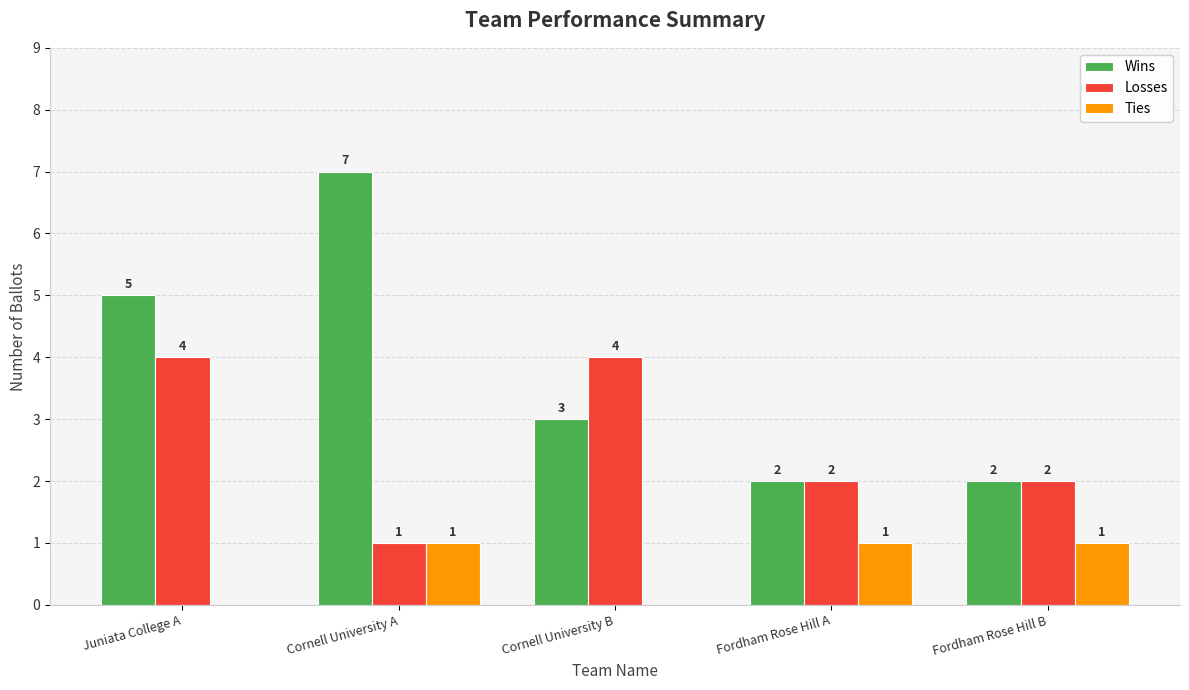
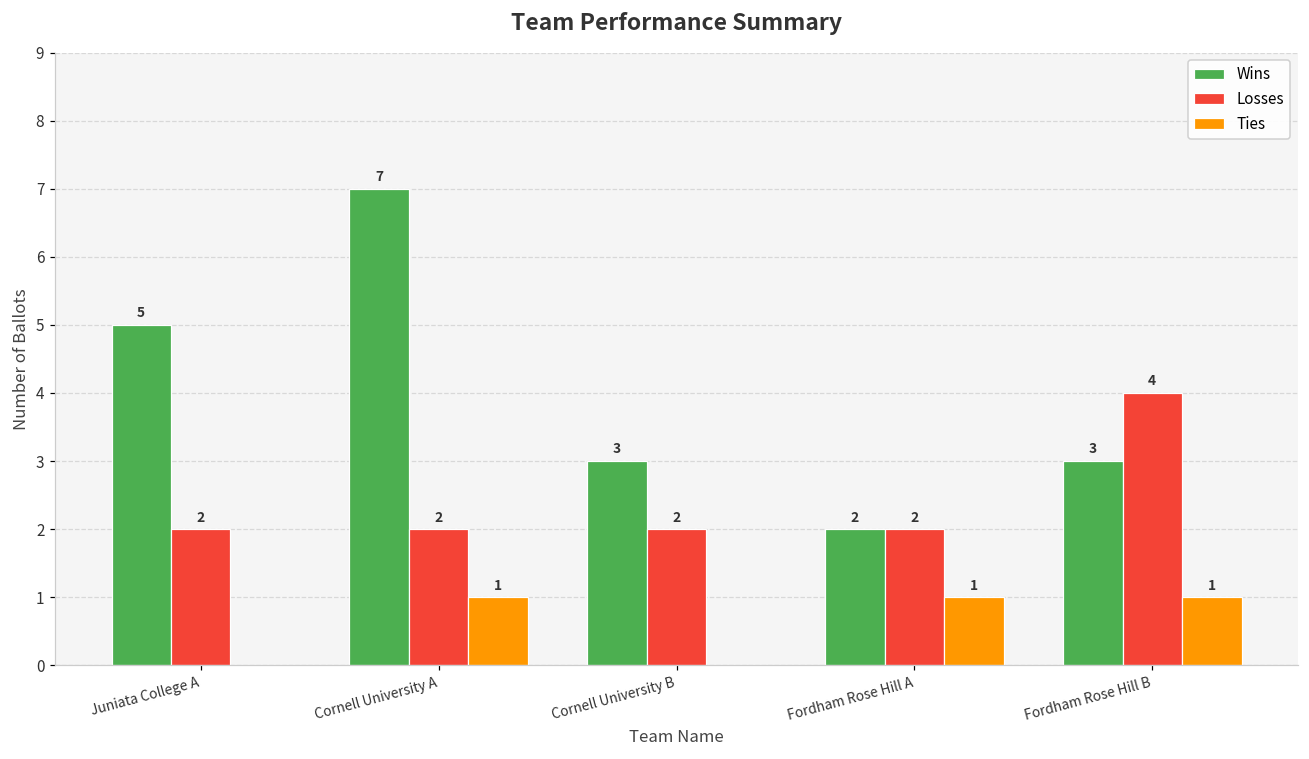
  {
    "Wins": {
      "Juniata College A": 5,
      "Cornell University A": 7,
      "Cornell University B": 3,
      "Fordham Rose Hill A": 2,
-     "Fordham Rose Hill B": 2
+     "Fordham Rose Hill B": 3
    },
    "Losses": {
-     "Juniata College A": 4,
-     "Cornell University A": 1,
-     "Cornell University B": 4,
+     "Juniata College A": 2,
+     "Cornell University A": 2,
+     "Cornell University B": 2,
      "Fordham Rose Hill A": 2,
-     "Fordham Rose Hill B": 2
+     "Fordham Rose Hill B": 4
    },
    "Ties": {
      "Cornell University A": 1,
      "Fordham Rose Hill A": 1,
      "Fordham Rose Hill B": 1
    }
  }
